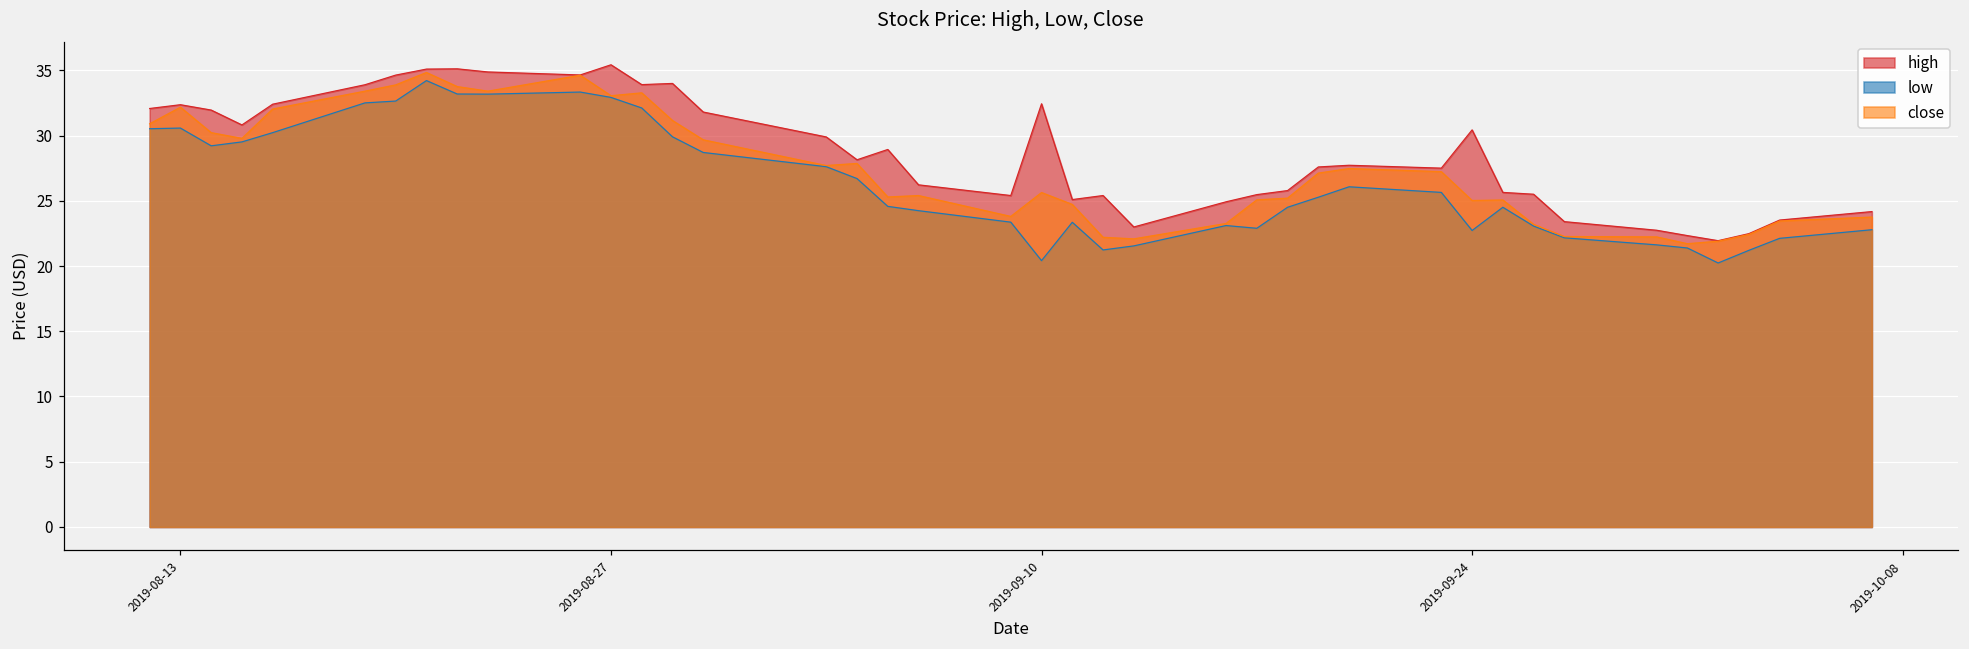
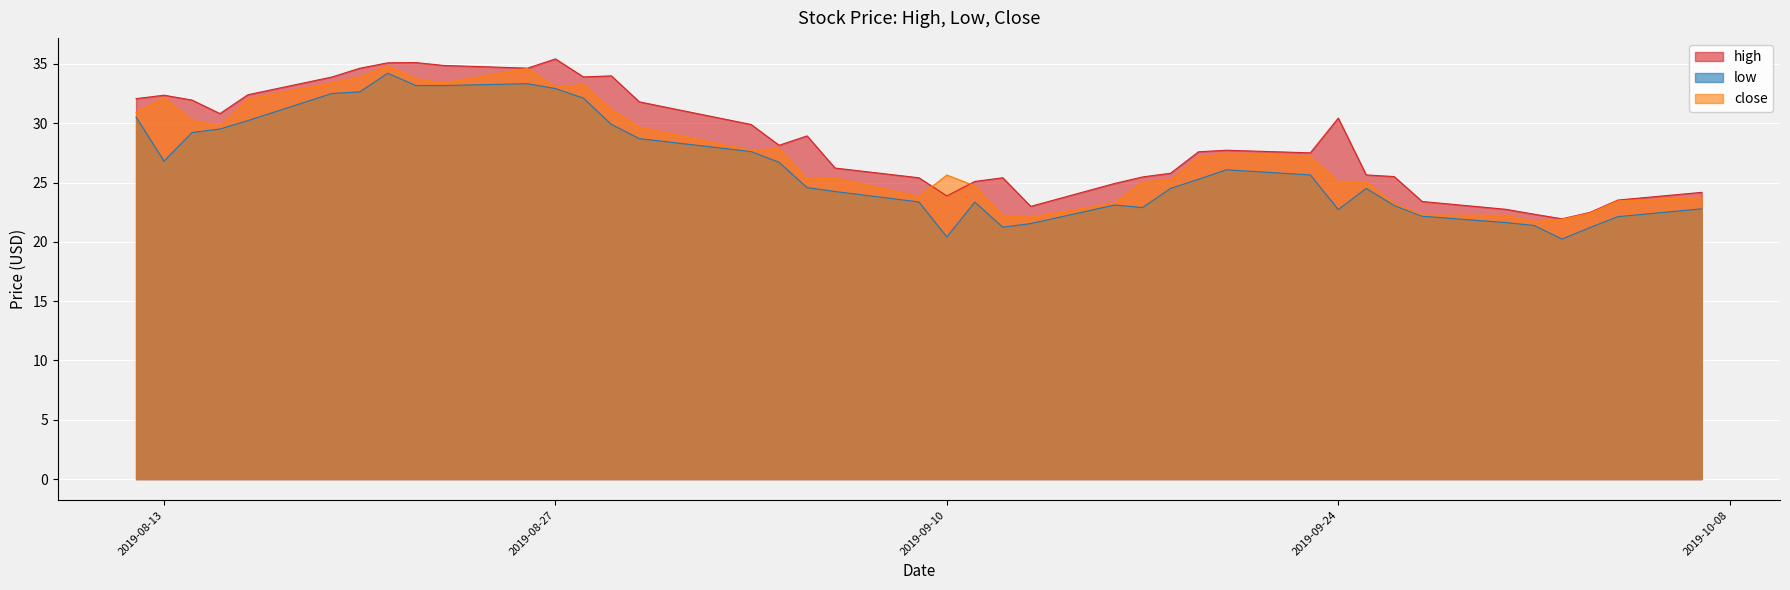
  {
    "high": {
      "2019-08-27": 35.4,
-     "2019-09-10": 32.4,
+     "2019-09-10": 23.9,
      "2019-09-24": 30.4
    },
    "low": {
-     "2019-08-13": 30.6,
+     "2019-08-13": 26.8,
      "2019-09-10": 20.4,
      "2019-09-24": 22.7
    },
    "close": {
      "2019-09-10": 25.6,
      "2019-09-24": 25.0
    }
  }
